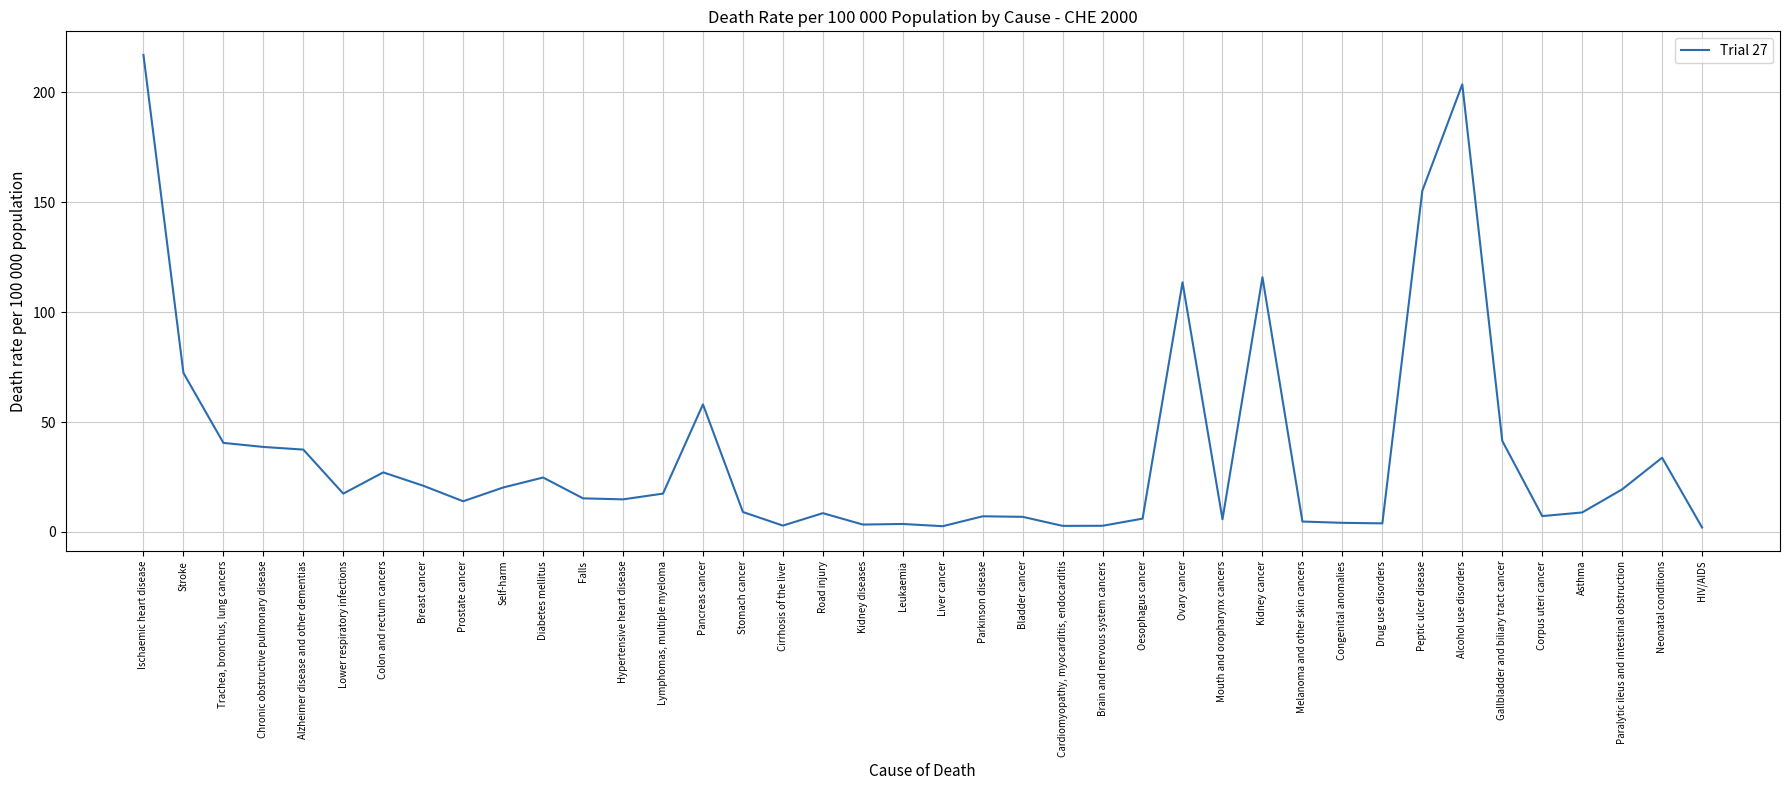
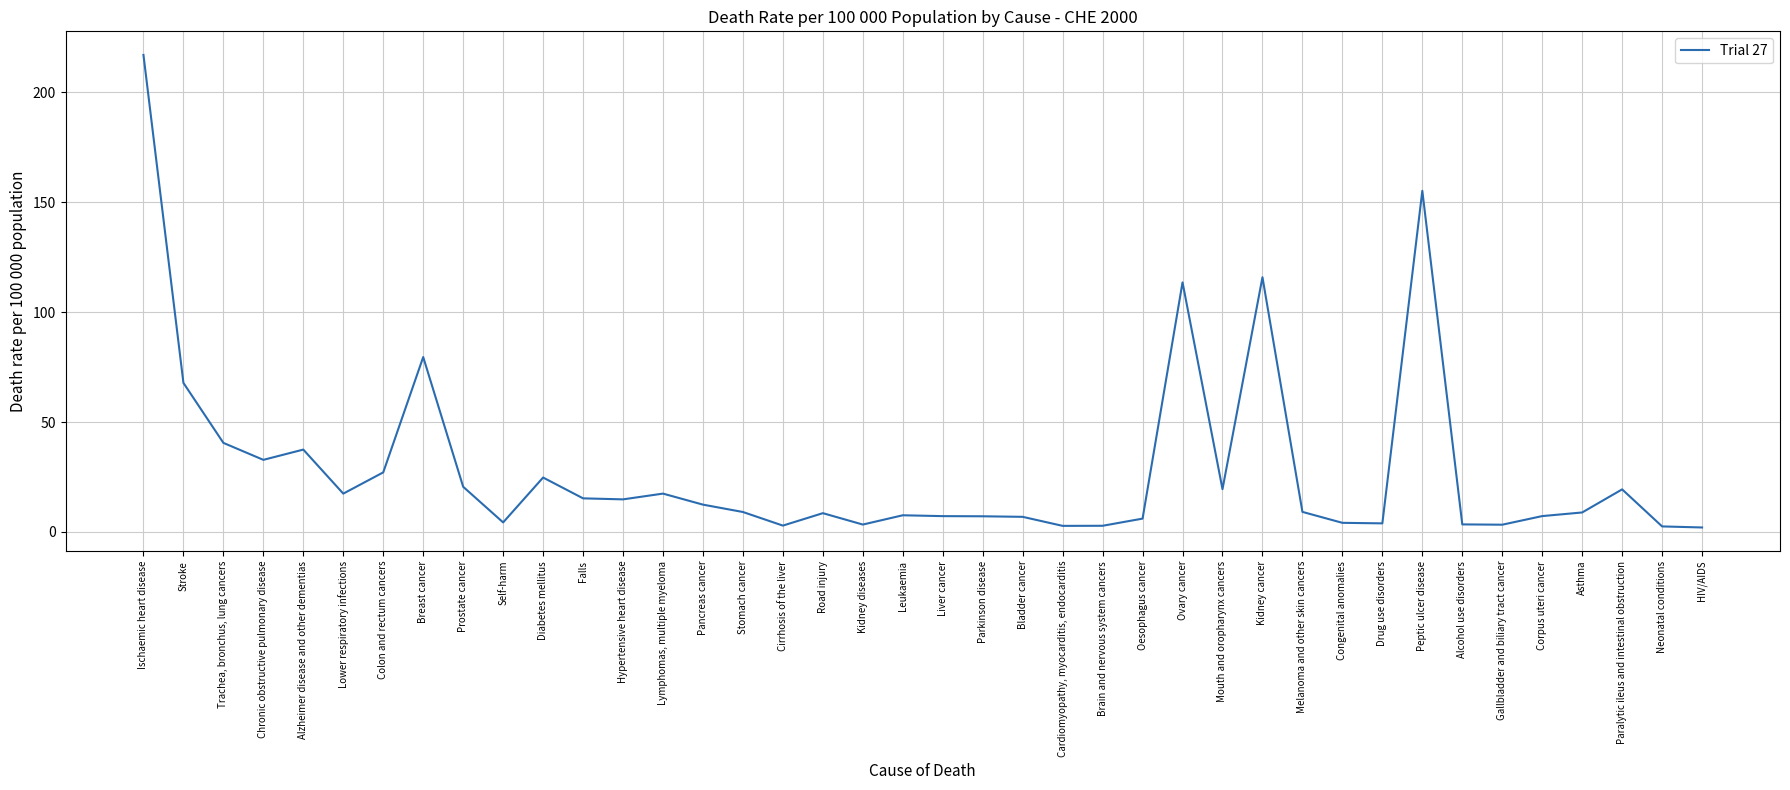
  {
    "Ischaemic heart disease": 217,
-   "Stroke": 72,
+   "Stroke": 68,
    "Trachea, bronchus, lung cancers": 41,
-   "Chronic obstructive pulmonary disease": 39,
+   "Chronic obstructive pulmonary disease": 33,
    "Alzheimer disease and other dementias": 37,
    "Lower respiratory infections": 17,
    "Colon and rectum cancers": 27,
-   "Breast cancer": 21,
-   "Prostate cancer": 14,
-   "Self-harm": 20,
+   "Breast cancer": 80,
+   "Prostate cancer": 21,
+   "Self-harm": 4,
    "Diabetes mellitus": 25,
    "Falls": 15,
    "Hypertensive heart disease": 15,
    "Lymphomas, multiple myeloma": 17,
-   "Pancreas cancer": 58,
+   "Pancreas cancer": 12,
    "Stomach cancer": 9,
    "Cirrhosis of the liver": 3,
    "Road injury": 9,
    "Kidney diseases": 3,
-   "Leukaemia": 4,
-   "Liver cancer": 3,
+   "Leukaemia": 8,
+   "Liver cancer": 7,
    "Parkinson disease": 7,
    "Bladder cancer": 7,
    "Cardiomyopathy, myocarditis, endocarditis": 3,
    "Brain and nervous system cancers": 3,
    "Oesophagus cancer": 6,
    "Ovary cancer": 114,
-   "Mouth and oropharynx cancers": 6,
+   "Mouth and oropharynx cancers": 19,
    "Kidney cancer": 116,
-   "Melanoma and other skin cancers": 5,
+   "Melanoma and other skin cancers": 9,
    "Congenital anomalies": 4,
    "Drug use disorders": 4,
    "Peptic ulcer disease": 155,
-   "Alcohol use disorders": 204,
-   "Gallbladder and biliary tract cancer": 41,
+   "Alcohol use disorders": 3,
+   "Gallbladder and biliary tract cancer": 3,
    "Corpus uteri cancer": 7,
    "Asthma": 9,
    "Paralytic ileus and intestinal obstruction": 19,
-   "Neonatal conditions": 34,
+   "Neonatal conditions": 3,
    "HIV/AIDS": 2
  }
